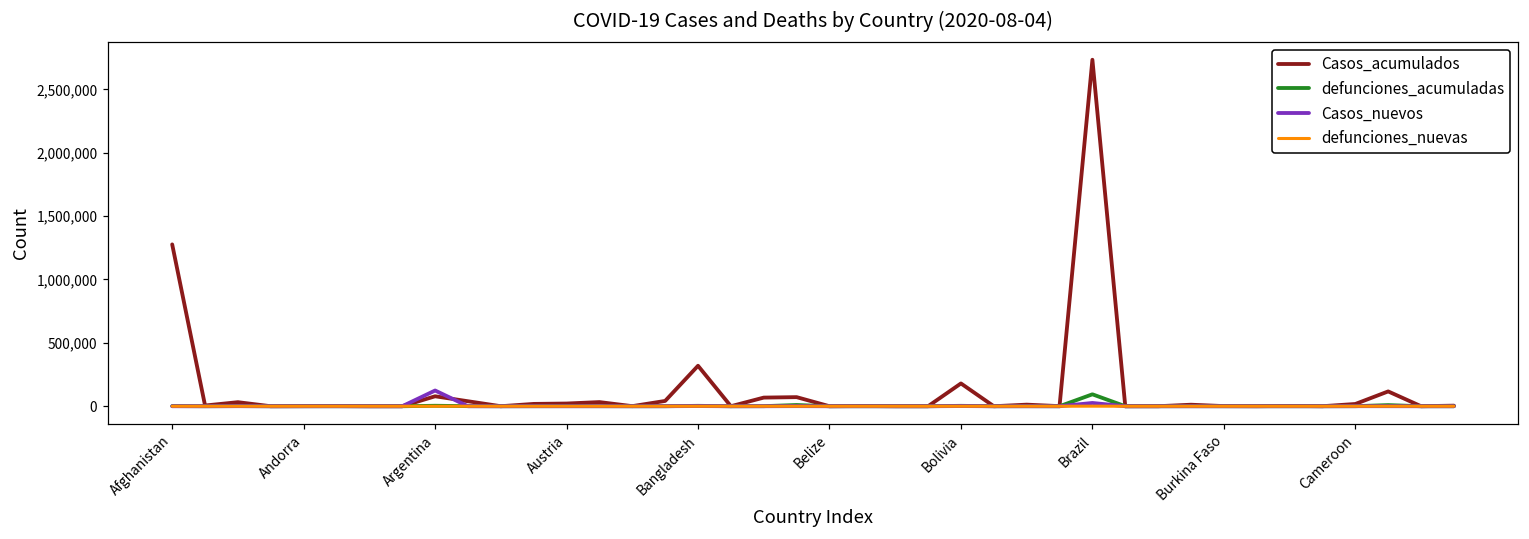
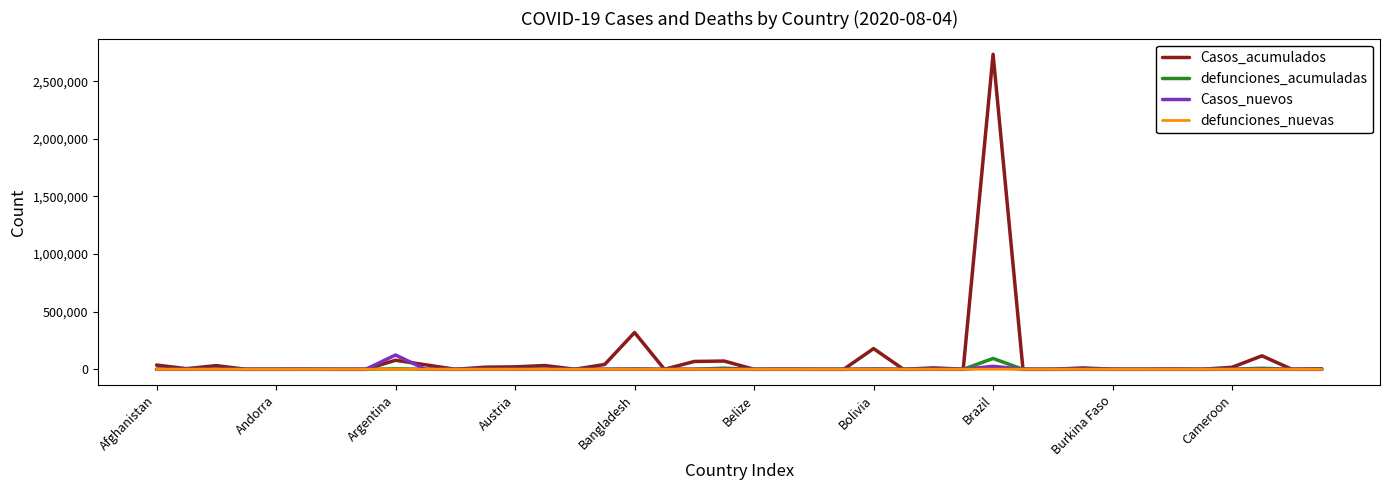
  {
    "Casos_acumulados": {
-     "Afghanistan": "1,280,000",
+     "Afghanistan": "40,000",
      "Argentina": "80,000",
      "Bangladesh": "320,000",
      "Bolivia": "180,000",
      "Brazil": "2,730,000"
    },
    "defunciones_acumuladas": {
      "Brazil": "90,000"
    },
    "Casos_nuevos": {
      "Argentina": "120,000",
      "Brazil": "30,000"
    },
    "defunciones_nuevas": {
      "Brazil": "0"
    }
  }
